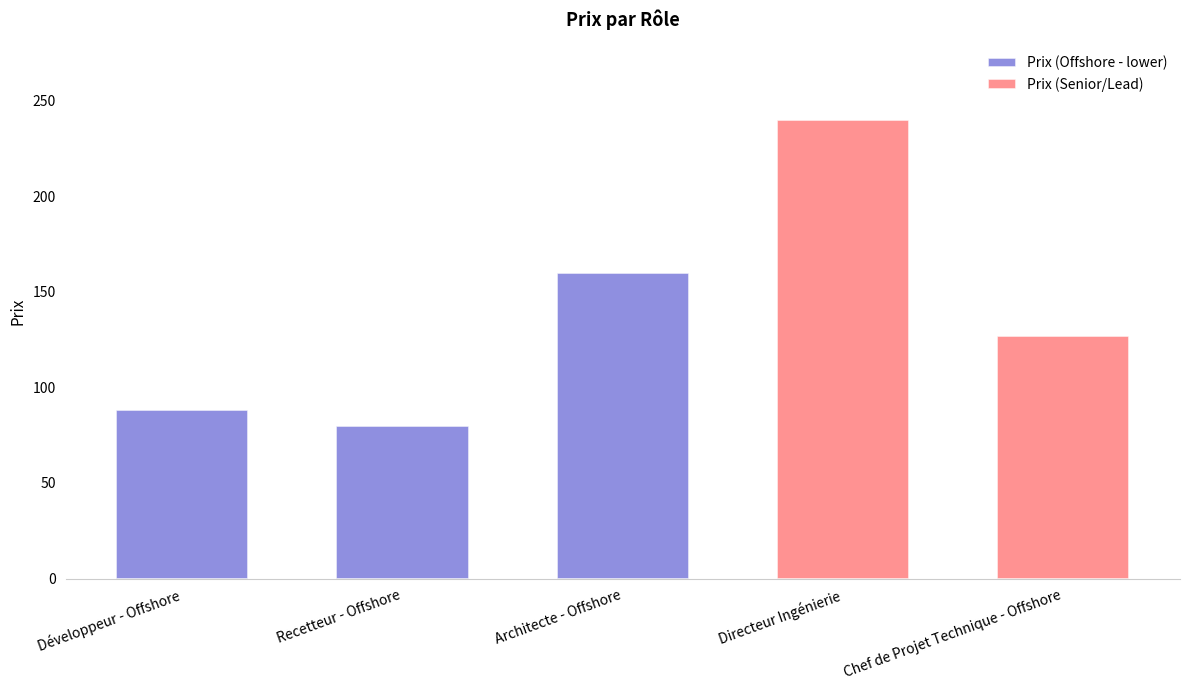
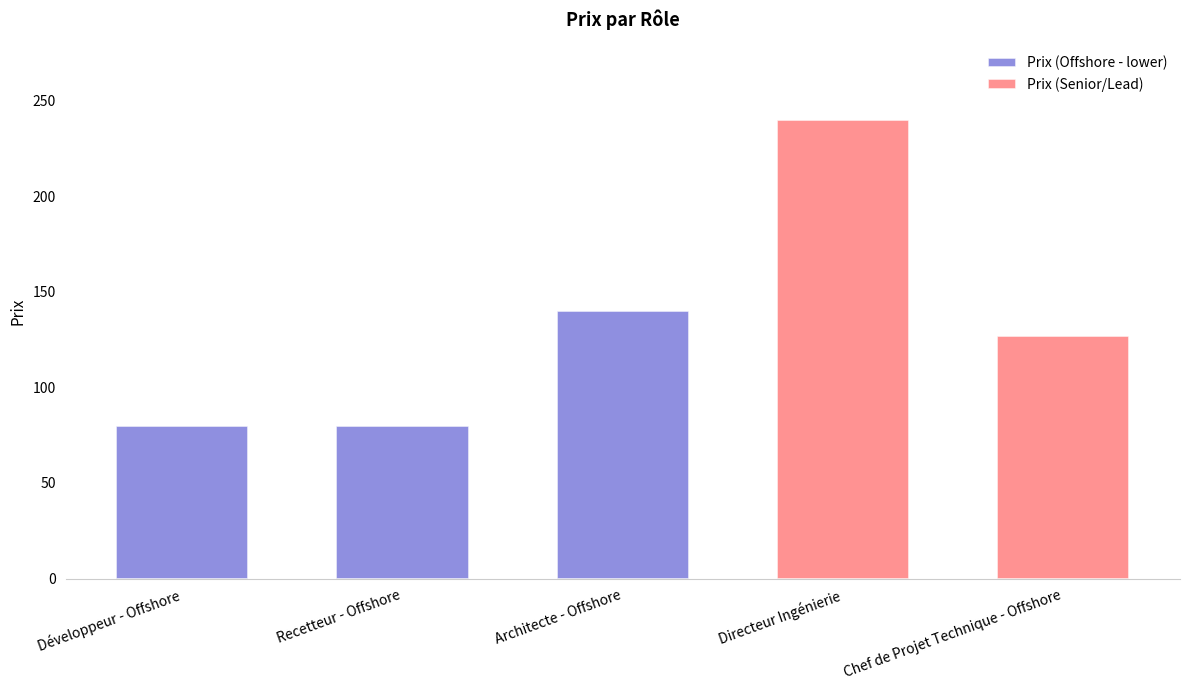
  {
    "Prix (Offshore - lower)": {
-     "Développeur - Offshore": 88,
+     "Développeur - Offshore": 80,
      "Recetteur - Offshore": 80,
-     "Architecte - Offshore": 160
+     "Architecte - Offshore": 140
    },
    "Prix (Senior/Lead)": {
      "Directeur Ingénierie": 240,
      "Chef de Projet Technique - Offshore": 127
    }
  }
